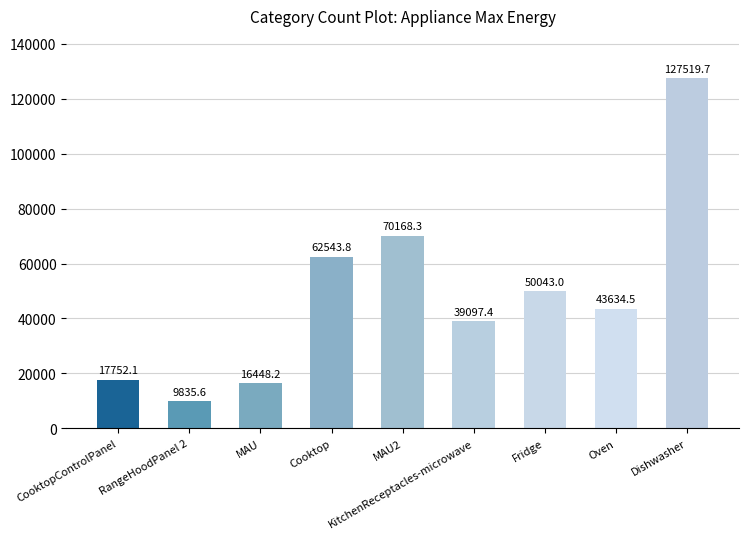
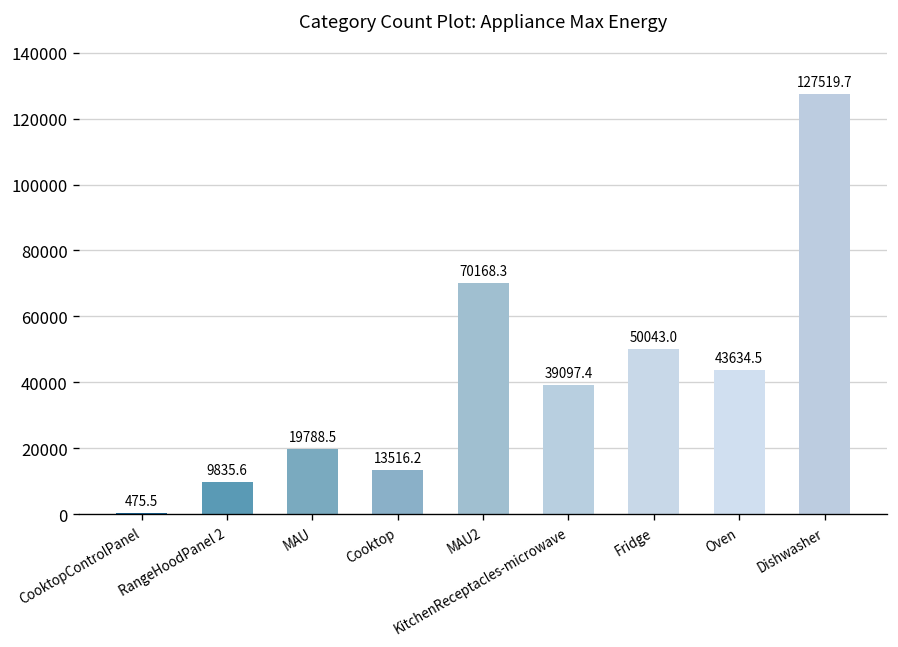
  {
-   "CooktopControlPanel": 17752.1,
+   "CooktopControlPanel": 475.5,
    "RangeHoodPanel 2": 9835.6,
-   "MAU": 16448.2,
-   "Cooktop": 62543.8,
+   "MAU": 19788.5,
+   "Cooktop": 13516.2,
    "MAU2": 70168.3,
    "KitchenReceptacles-microwave": 39097.4,
    "Fridge": 50043.0,
    "Oven": 43634.5,
    "Dishwasher": 127519.7
  }
